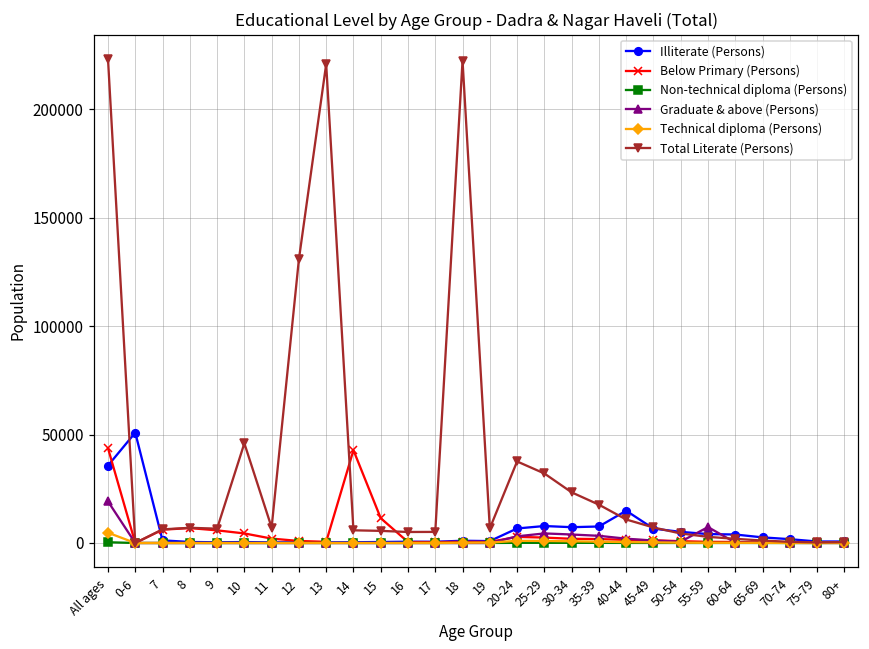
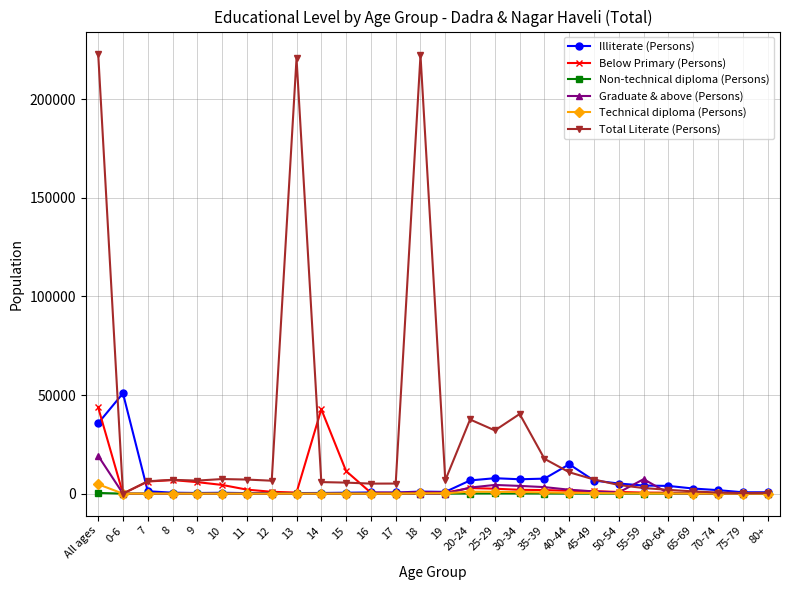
  {
    "Illiterate (Persons)": {
      "All ages": 36000,
      "0-6": 51000,
      "20-24": 7000,
      "25-29": 8000,
      "30-34": 7000,
      "35-39": 8000,
      "40-44": 15000,
      "60-64": 4000,
      "65-69": 3000
    },
    "Below Primary (Persons)": {
      "All ages": 44000,
      "10": 4000,
      "11": 2000,
      "14": 43000,
      "15": 11000,
      "25-29": 2000
    },
    "Non-technical diploma (Persons)": {
      "All ages": 0
    },
    "Graduate & above (Persons)": {
      "All ages": 19000,
      "25-29": 4000,
      "30-34": 4000,
      "35-39": 3000,
      "55-59": 7000
    },
    "Technical diploma (Persons)": {
      "All ages": 5000
    },
    "Total Literate (Persons)": {
      "All ages": 223000,
-     "10": 46000,
+     "10": 7000,
      "11": 7000,
-     "12": 131000,
+     "12": 7000,
      "13": 221000,
      "14": 6000,
      "15": 6000,
      "16": 5000,
      "17": 5000,
      "18": 222000,
      "19": 7000,
      "20-24": 38000,
      "25-29": 32000,
-     "30-34": 23000,
+     "30-34": 40000,
      "35-39": 18000,
      "40-44": 11000,
      "60-64": 2000
    }
  }
